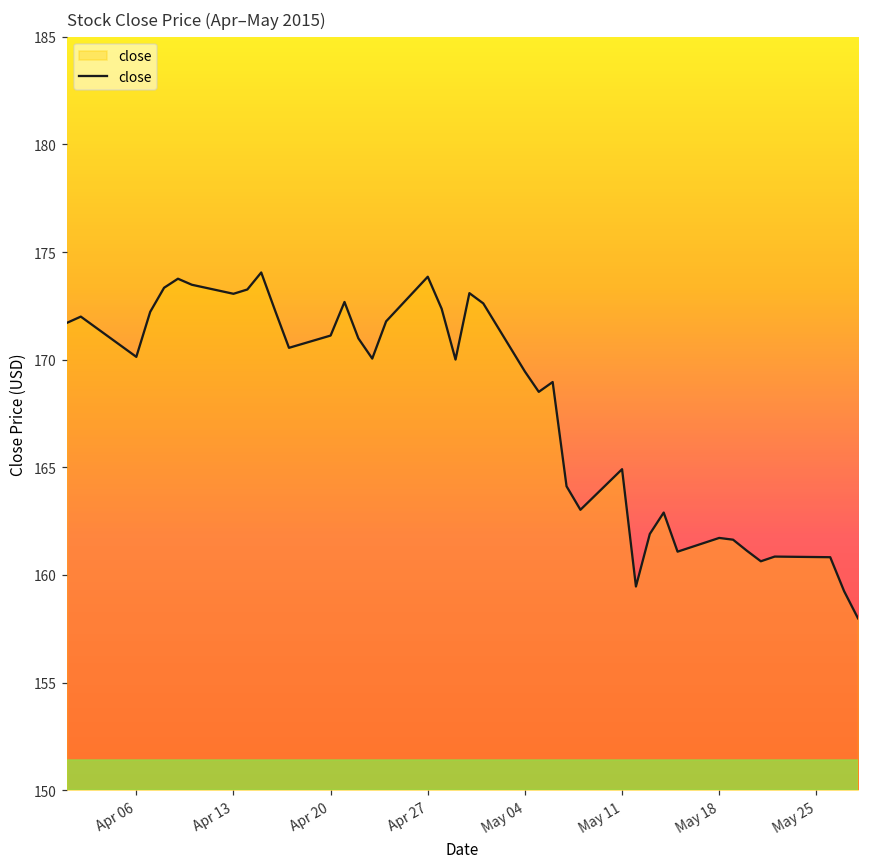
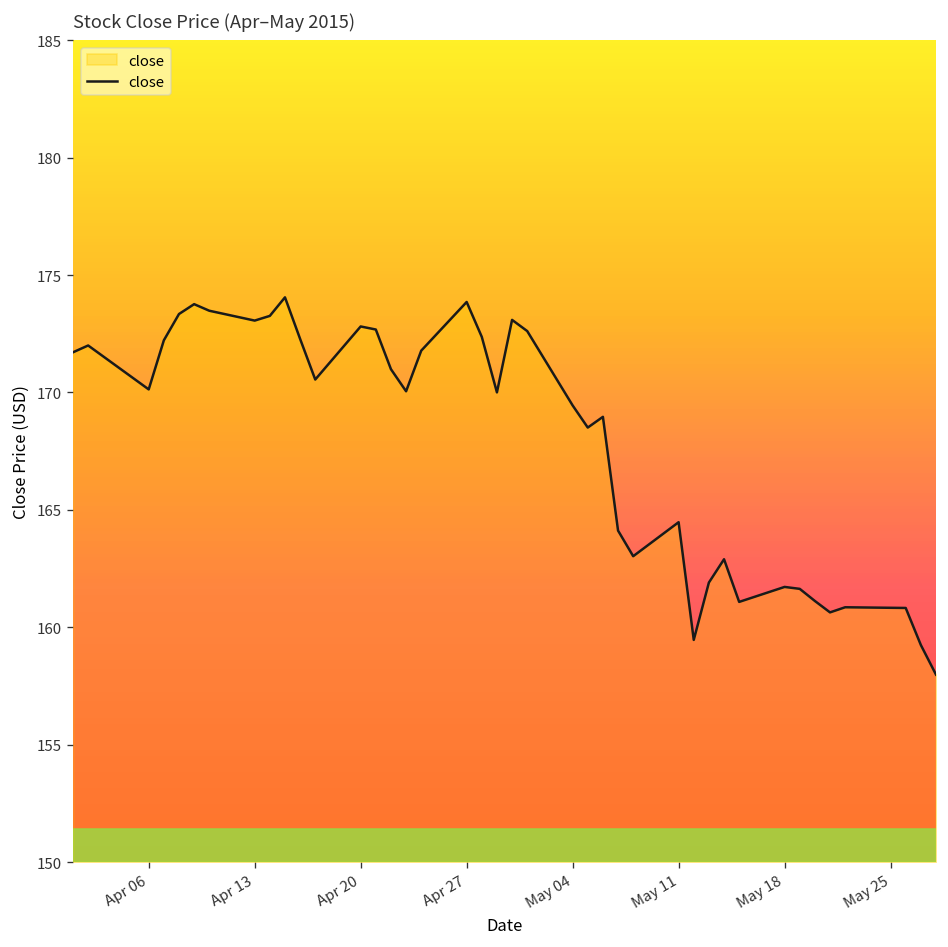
  {
    "Apr 06": 170.1,
    "Apr 13": 173.1,
-   "Apr 20": 171.1,
+   "Apr 20": 172.8,
    "Apr 27": 173.9,
    "May 04": 169.4,
-   "May 11": 164.9,
+   "May 11": 164.5,
    "May 18": 161.7
  }
